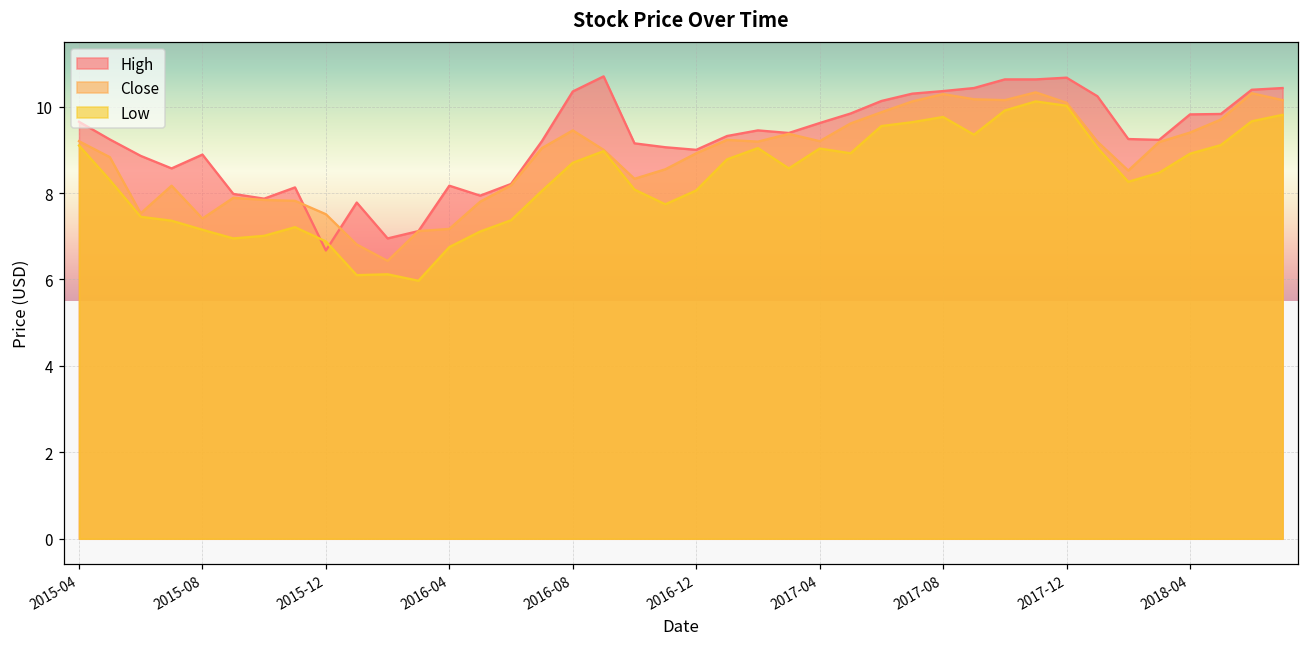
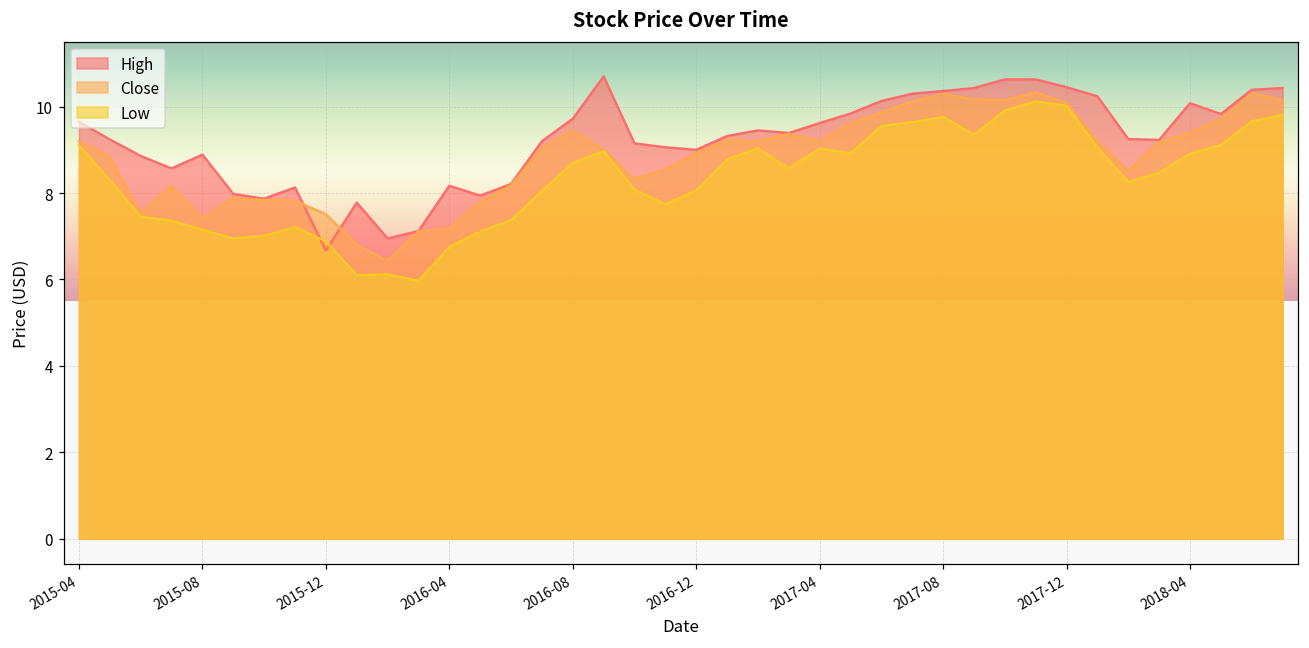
  {
    "High": {
      "2015-08": 8.9,
      "2015-12": 6.7,
      "2016-04": 8.2,
-     "2016-08": 10.4,
+     "2016-08": 9.7,
      "2016-12": 9.0,
      "2017-04": 9.6,
      "2017-08": 10.4,
-     "2017-12": 10.7,
-     "2018-04": 9.8
+     "2017-12": 10.5,
+     "2018-04": 10.1
    }
  }
